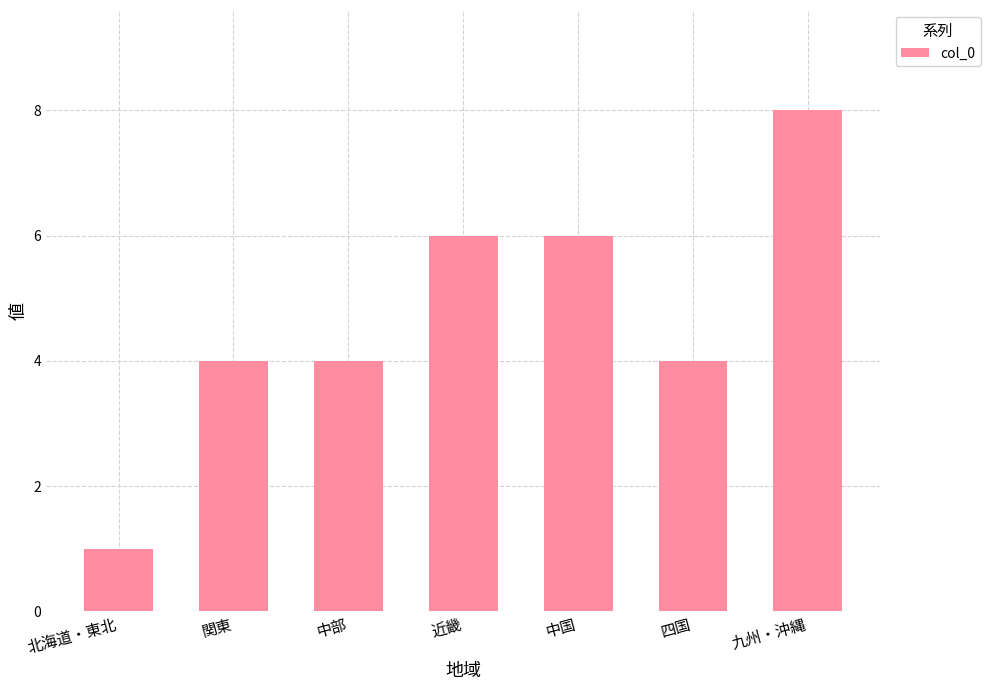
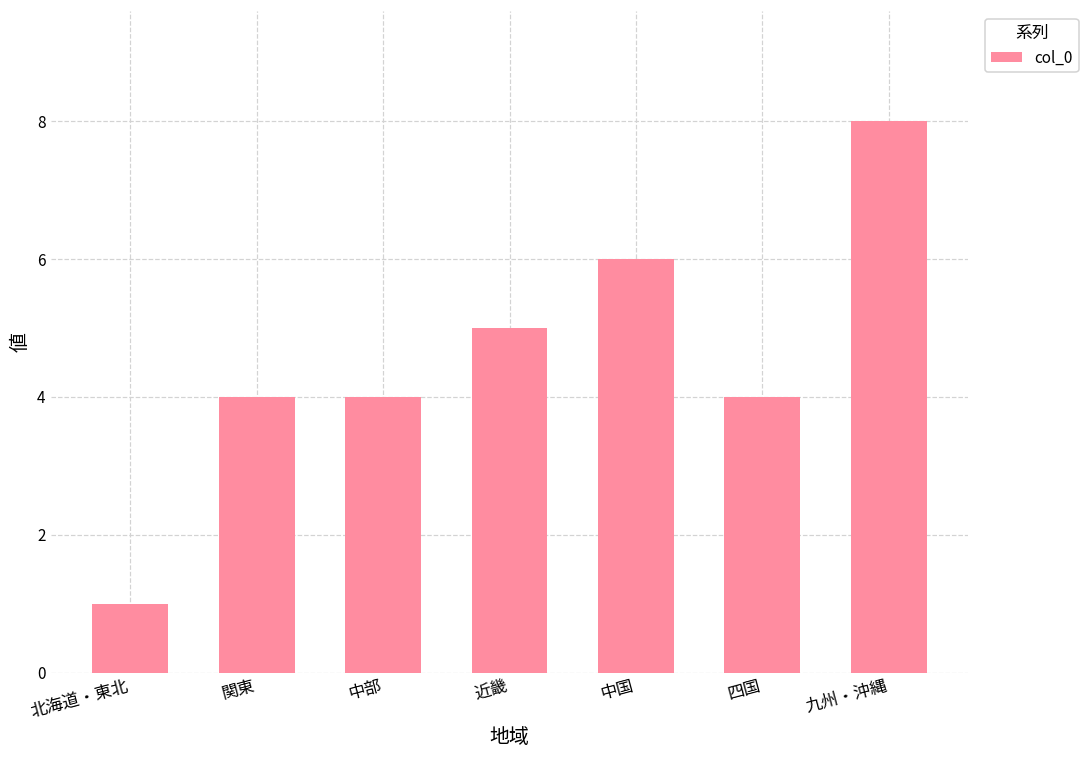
  {
    "北海道・東北": 1,
    "関東": 4,
    "中部": 4,
-   "近畿": 6,
+   "近畿": 5,
    "中国": 6,
    "四国": 4,
    "九州・沖縄": 8
  }
